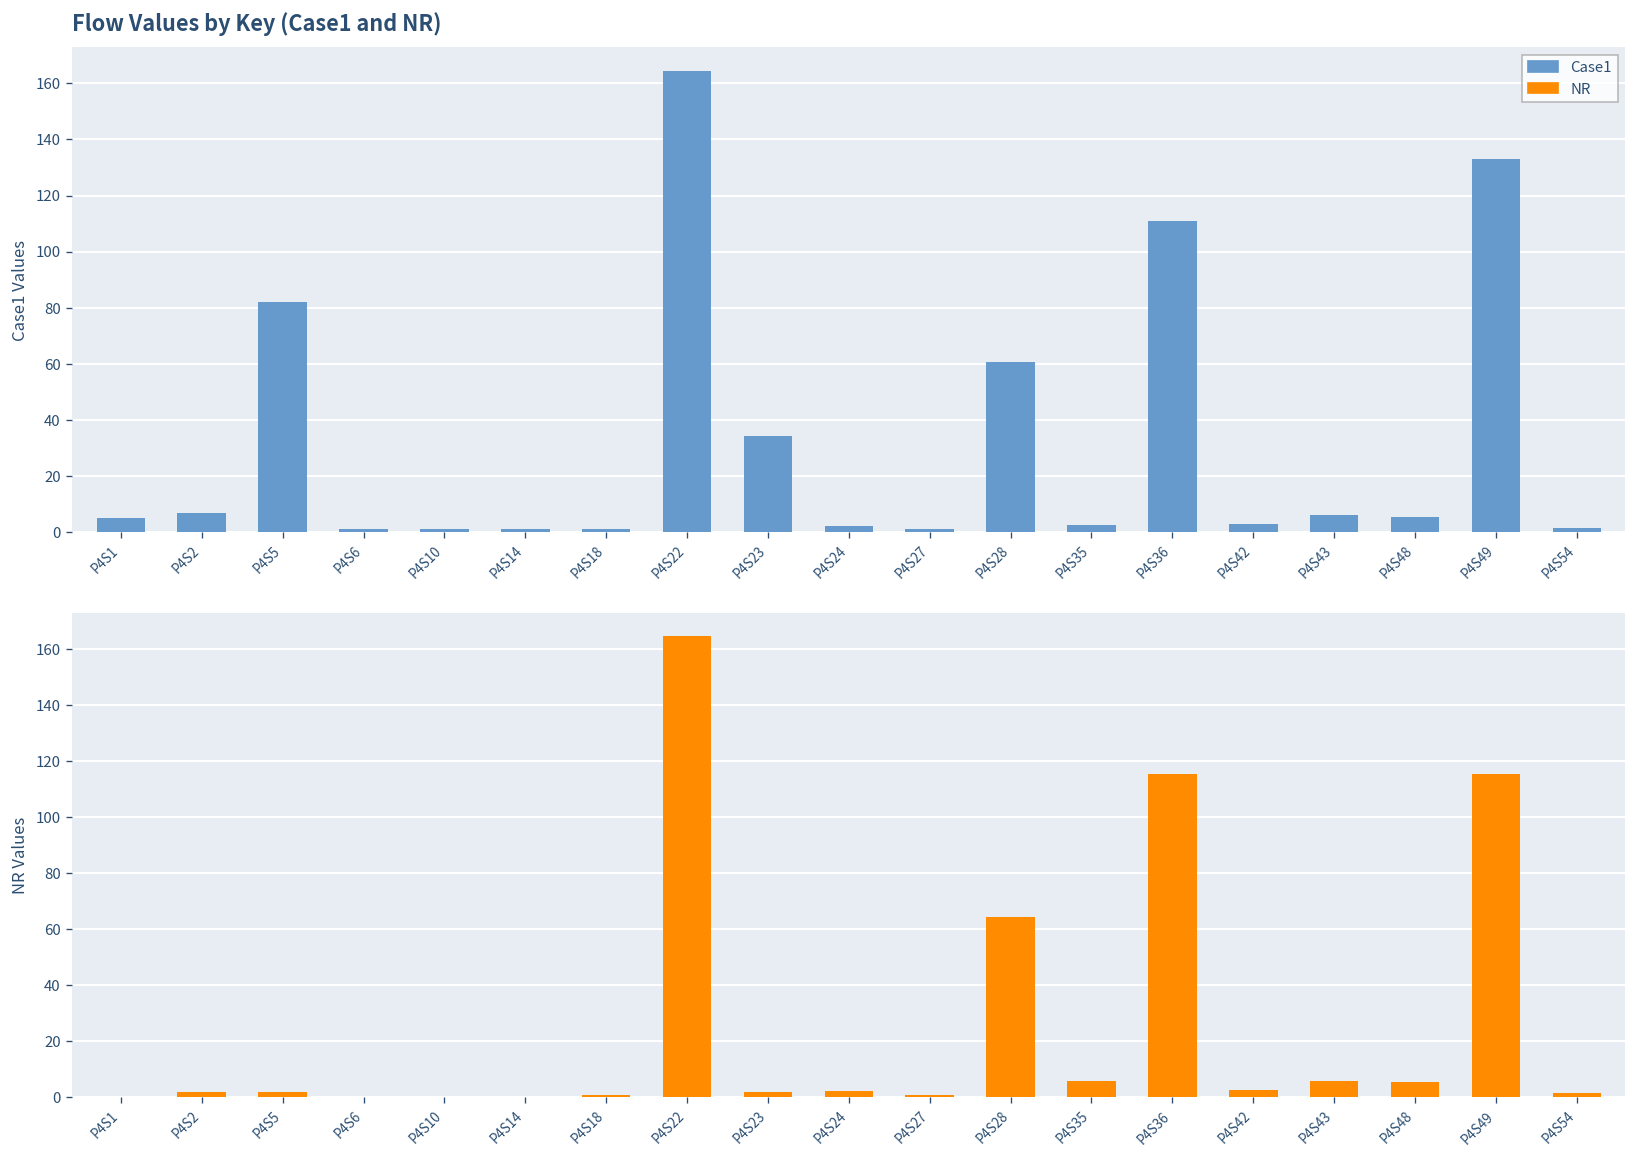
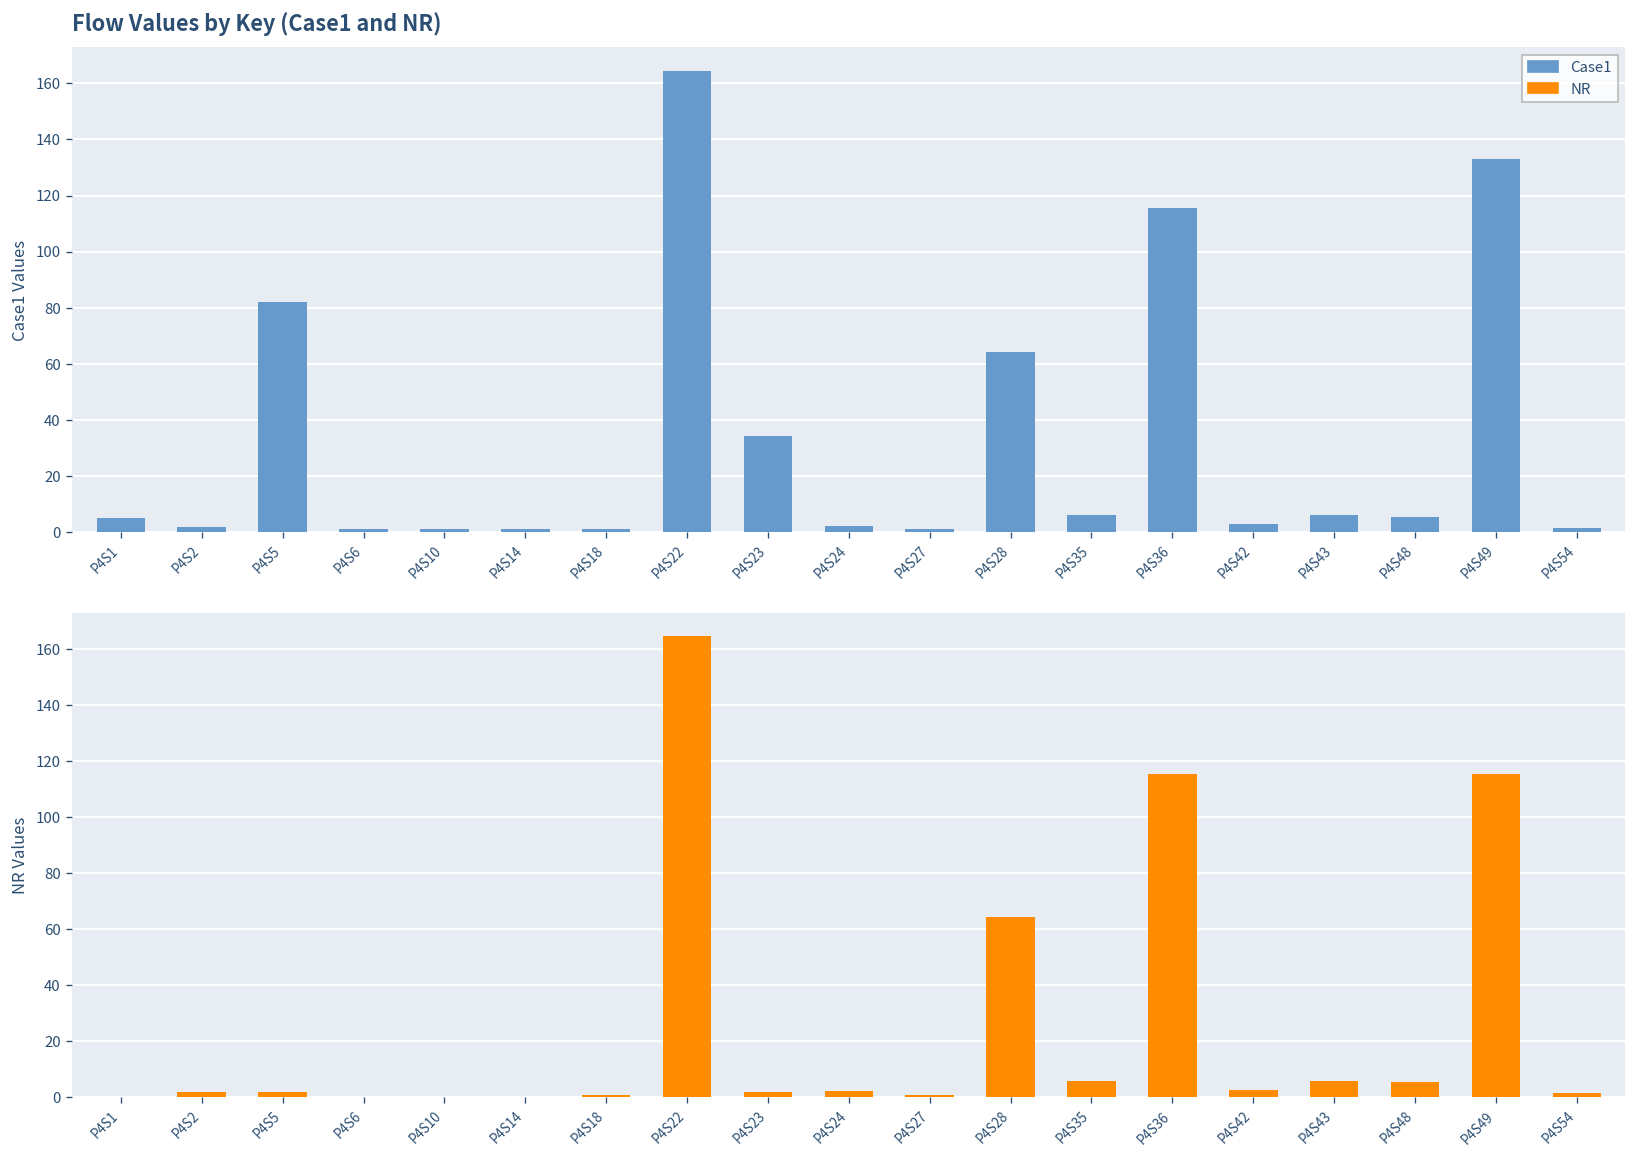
  {
    "Flow Values by Key (Case1 and NR)": {
      "P4S1": 5,
-     "P4S2": 7,
+     "P4S2": 2,
      "P4S5": 82,
      "P4S22": 165,
      "P4S23": 34,
      "P4S24": 2,
-     "P4S28": 61,
-     "P4S35": 2,
-     "P4S36": 111,
+     "P4S28": 64,
+     "P4S35": 6,
+     "P4S36": 115,
      "P4S42": 3,
      "P4S43": 6,
      "P4S48": 5,
      "P4S49": 133,
      "P4S54": 2
    }
  }
